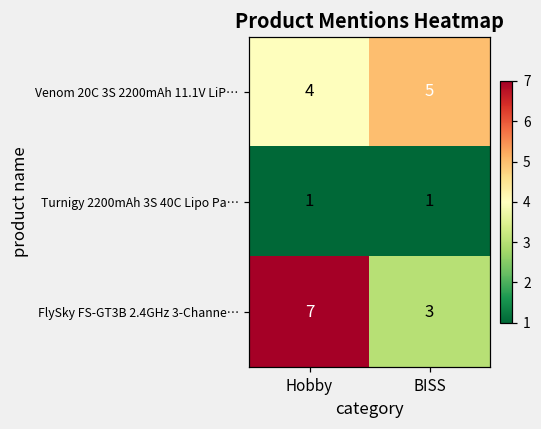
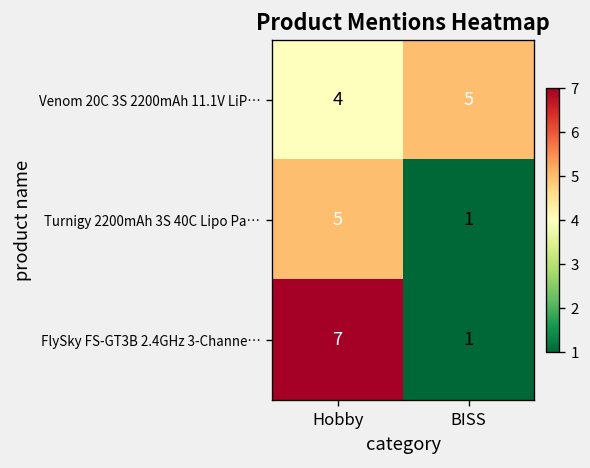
  {
    "Venom 20C 3S 2200mAh 11.1V LiP…": {
      "Hobby": 4,
      "BISS": 5
    },
    "Turnigy 2200mAh 3S 40C Lipo Pa…": {
-     "Hobby": 1,
+     "Hobby": 5,
      "BISS": 1
    },
    "FlySky FS-GT3B 2.4GHz 3-Channe…": {
      "Hobby": 7,
-     "BISS": 3
+     "BISS": 1
    }
  }
